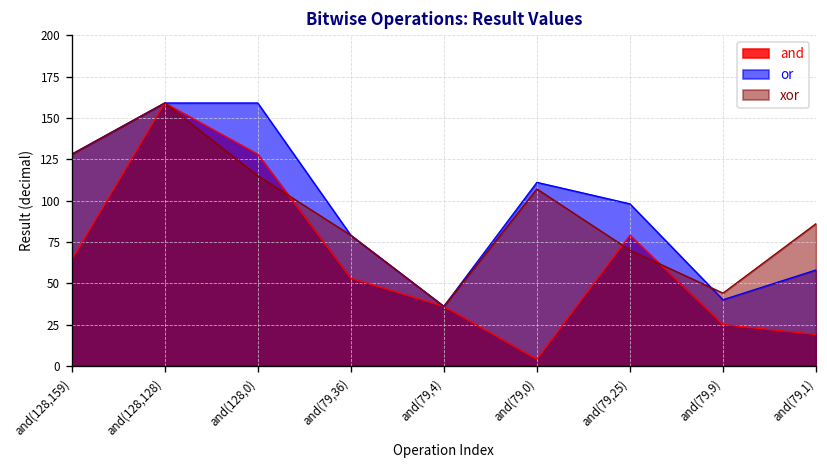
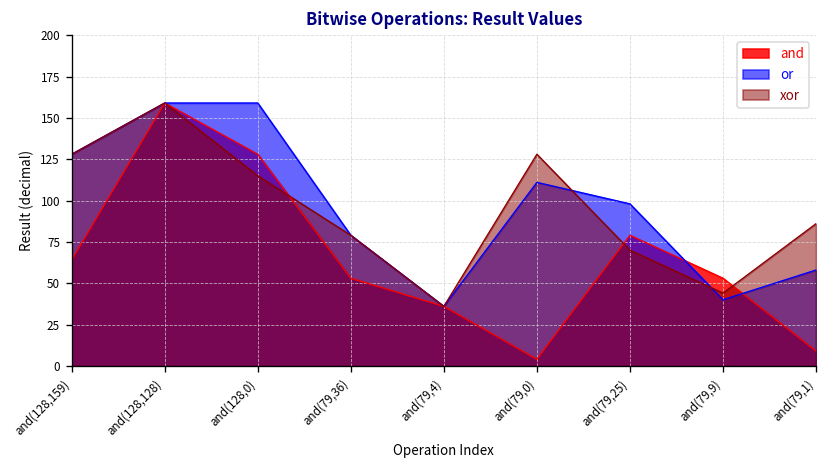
  {
    "and": {
      "and(128,159)": 64,
      "and(128,0)": 128,
      "and(79,36)": 53,
      "and(79,0)": 4,
      "and(79,25)": 79,
-     "and(79,9)": 25,
-     "and(79,1)": 19
+     "and(79,9)": 53,
+     "and(79,1)": 9
    },
    "or": {
      "and(128,0)": 159,
      "and(79,0)": 111,
      "and(79,25)": 98,
      "and(79,9)": 40,
      "and(79,1)": 58
    },
    "xor": {
      "and(128,0)": 115,
-     "and(79,0)": 107,
+     "and(79,0)": 128,
      "and(79,25)": 70,
      "and(79,9)": 44,
      "and(79,1)": 86
    }
  }
